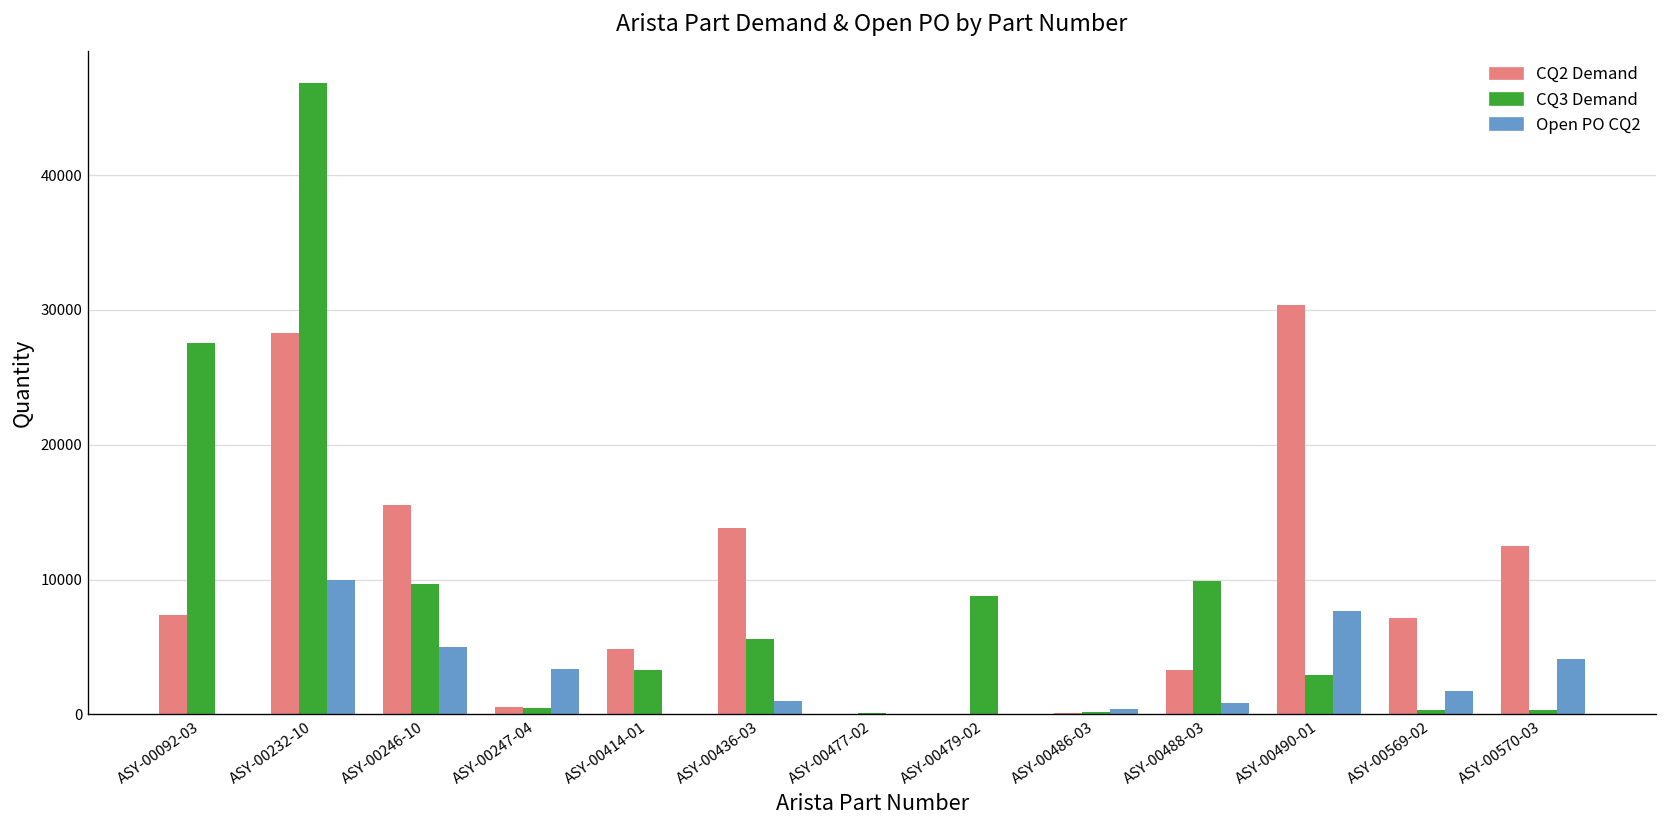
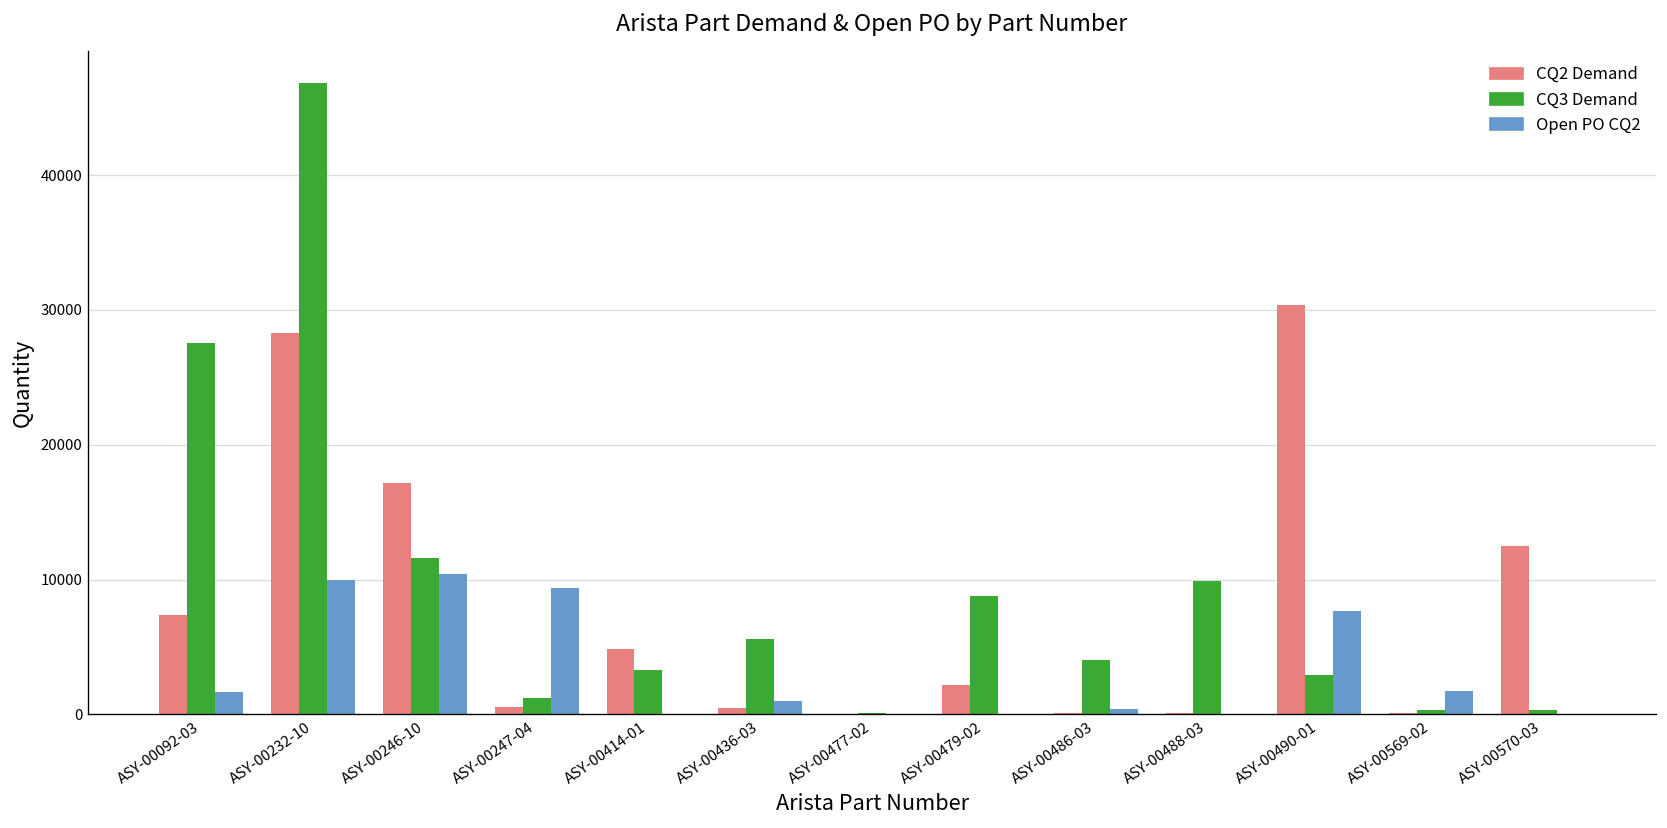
  {
    "CQ2 Demand": {
      "ASY-00092-03": 7400,
      "ASY-00232-10": 28300,
-     "ASY-00246-10": 15500,
+     "ASY-00246-10": 17200,
      "ASY-00247-04": 500,
      "ASY-00414-01": 4800,
-     "ASY-00436-03": 13800,
-     "ASY-00479-02": 0,
-     "ASY-00488-03": 3300,
+     "ASY-00436-03": 500,
+     "ASY-00479-02": 2200,
+     "ASY-00488-03": 100,
      "ASY-00490-01": 30400,
-     "ASY-00569-02": 7100,
+     "ASY-00569-02": 100,
      "ASY-00570-03": 12500
    },
    "CQ3 Demand": {
      "ASY-00092-03": 27500,
      "ASY-00232-10": 46800,
-     "ASY-00246-10": 9700,
-     "ASY-00247-04": 500,
+     "ASY-00246-10": 11600,
+     "ASY-00247-04": 1200,
      "ASY-00414-01": 3300,
      "ASY-00436-03": 5600,
      "ASY-00479-02": 8800,
-     "ASY-00486-03": 200,
+     "ASY-00486-03": 4000,
      "ASY-00488-03": 9900,
      "ASY-00490-01": 3000,
      "ASY-00569-02": 300,
      "ASY-00570-03": 300
    },
    "Open PO CQ2": {
-     "ASY-00092-03": 0,
+     "ASY-00092-03": 1600,
      "ASY-00232-10": 10000,
-     "ASY-00246-10": 5000,
-     "ASY-00247-04": 3400,
+     "ASY-00246-10": 10400,
+     "ASY-00247-04": 9400,
      "ASY-00414-01": 0,
      "ASY-00436-03": 1000,
      "ASY-00477-02": 0,
      "ASY-00479-02": 0,
      "ASY-00486-03": 400,
-     "ASY-00488-03": 900,
+     "ASY-00488-03": 0,
      "ASY-00490-01": 7700,
      "ASY-00569-02": 1800,
-     "ASY-00570-03": 4100
+     "ASY-00570-03": 0
    }
  }
